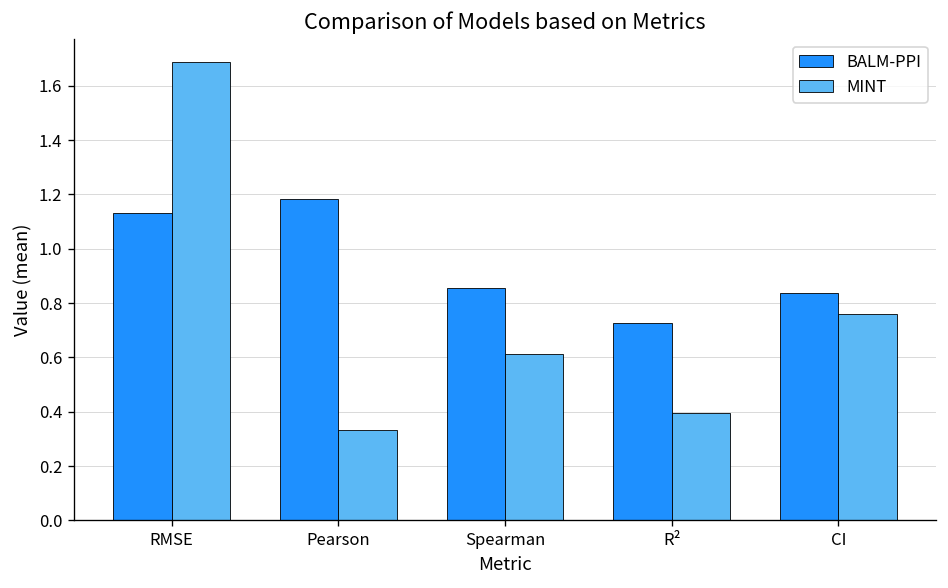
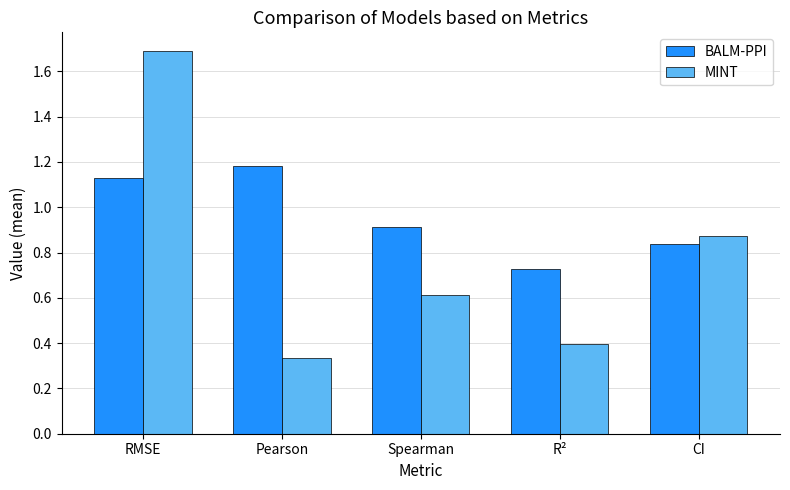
  {
    "BALM-PPI": {
      "RMSE": 1.13,
      "Pearson": 1.18,
-     "Spearman": 0.85,
+     "Spearman": 0.91,
      "R²": 0.73,
      "CI": 0.84
    },
    "MINT": {
      "RMSE": 1.69,
      "Pearson": 0.33,
      "Spearman": 0.61,
      "R²": 0.39,
-     "CI": 0.76
+     "CI": 0.87
    }
  }
